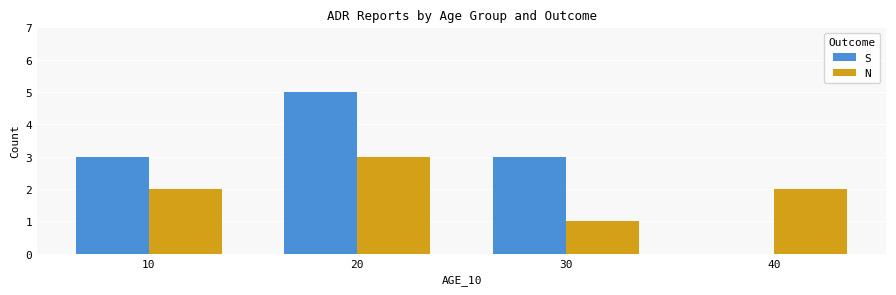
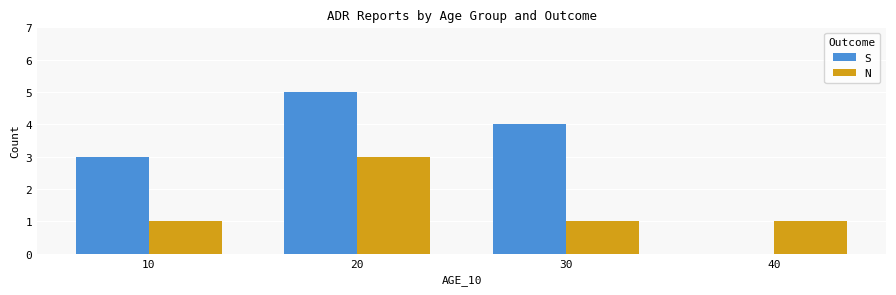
  {
    "S": {
      "10": 3,
      "20": 5,
-     "30": 3,
+     "30": 4,
      "40": 0
    },
    "N": {
-     "10": 2,
+     "10": 1,
      "20": 3,
      "30": 1,
-     "40": 2
+     "40": 1
    }
  }
